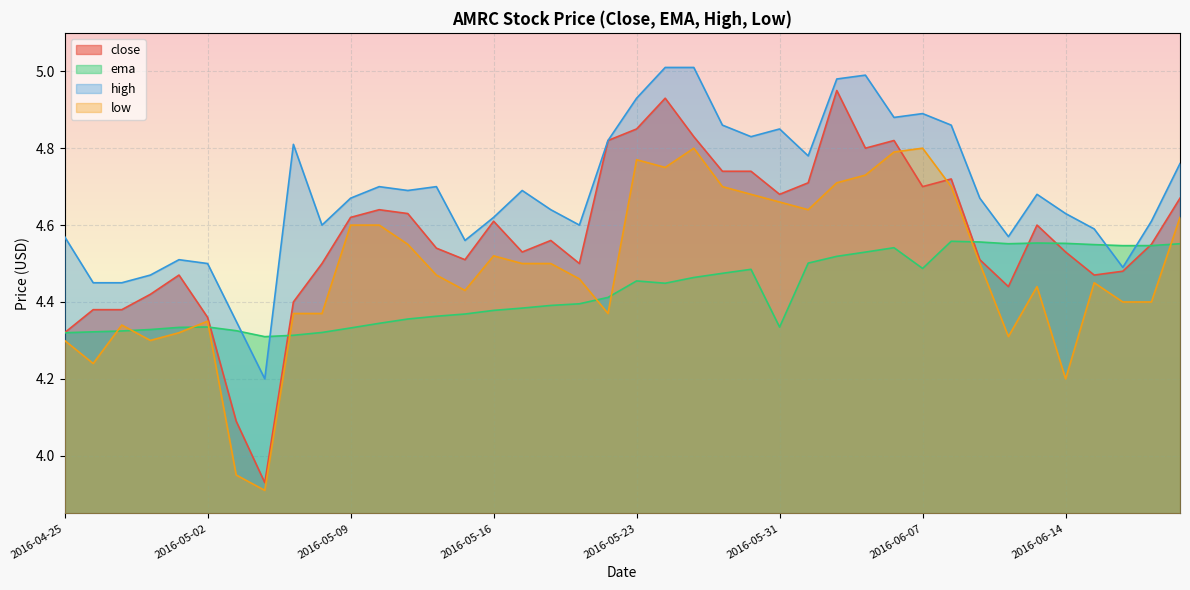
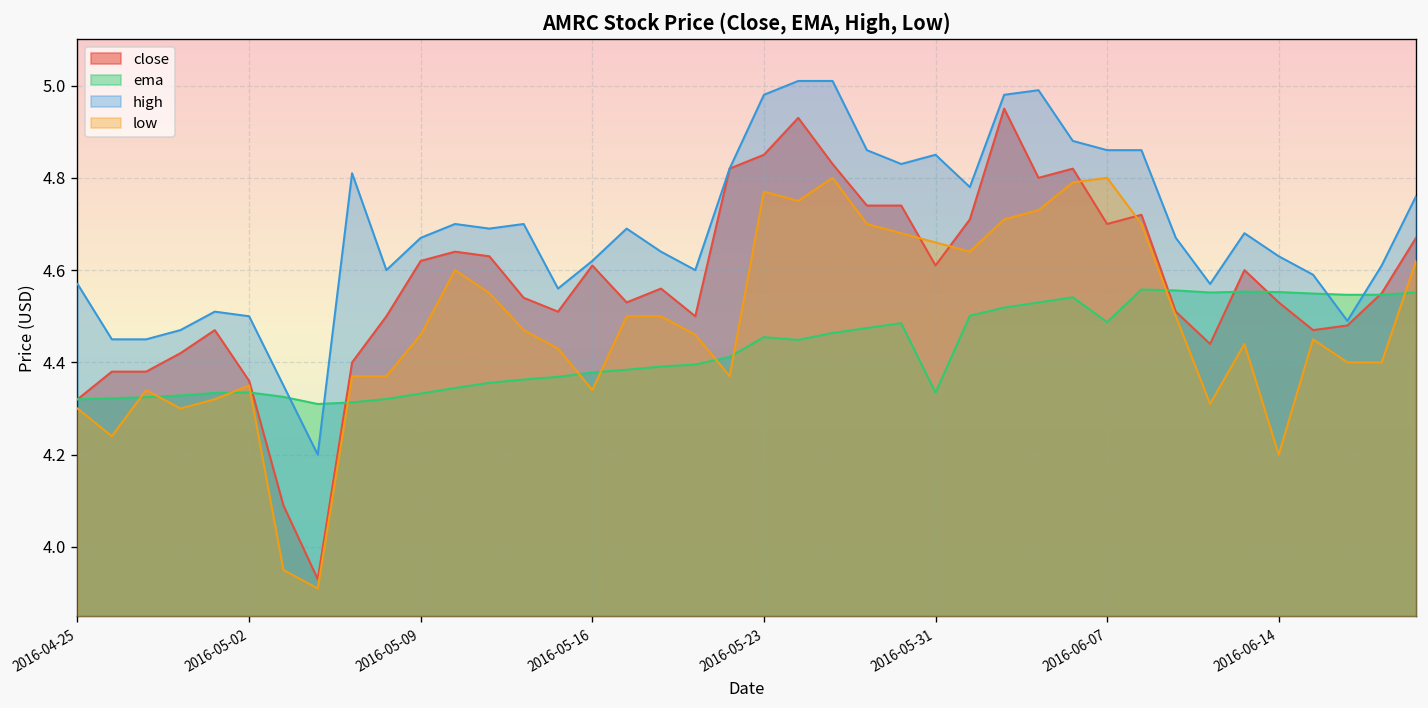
  {
    "close": {
      "2016-05-02": 4.36,
      "2016-05-09": 4.62,
      "2016-05-16": 4.61,
      "2016-05-23": 4.85,
-     "2016-05-31": 4.68,
+     "2016-05-31": 4.61,
      "2016-06-07": 4.70,
      "2016-06-14": 4.53
    },
    "ema": {
      "2016-05-02": 4.33,
      "2016-05-09": 4.33,
      "2016-05-16": 4.38,
      "2016-05-23": 4.45,
      "2016-05-31": 4.33,
      "2016-06-07": 4.49,
      "2016-06-14": 4.55
    },
    "high": {
      "2016-04-25": 4.57,
      "2016-05-02": 4.50,
      "2016-05-09": 4.67,
      "2016-05-16": 4.62,
-     "2016-05-23": 4.93,
+     "2016-05-23": 4.98,
      "2016-05-31": 4.85,
-     "2016-06-07": 4.89,
+     "2016-06-07": 4.86,
      "2016-06-14": 4.63
    },
    "low": {
      "2016-04-25": 4.30,
      "2016-05-02": 4.35,
-     "2016-05-09": 4.60,
-     "2016-05-16": 4.52,
+     "2016-05-09": 4.46,
+     "2016-05-16": 4.34,
      "2016-05-23": 4.77,
      "2016-05-31": 4.66,
      "2016-06-07": 4.80,
      "2016-06-14": 4.20
    }
  }
